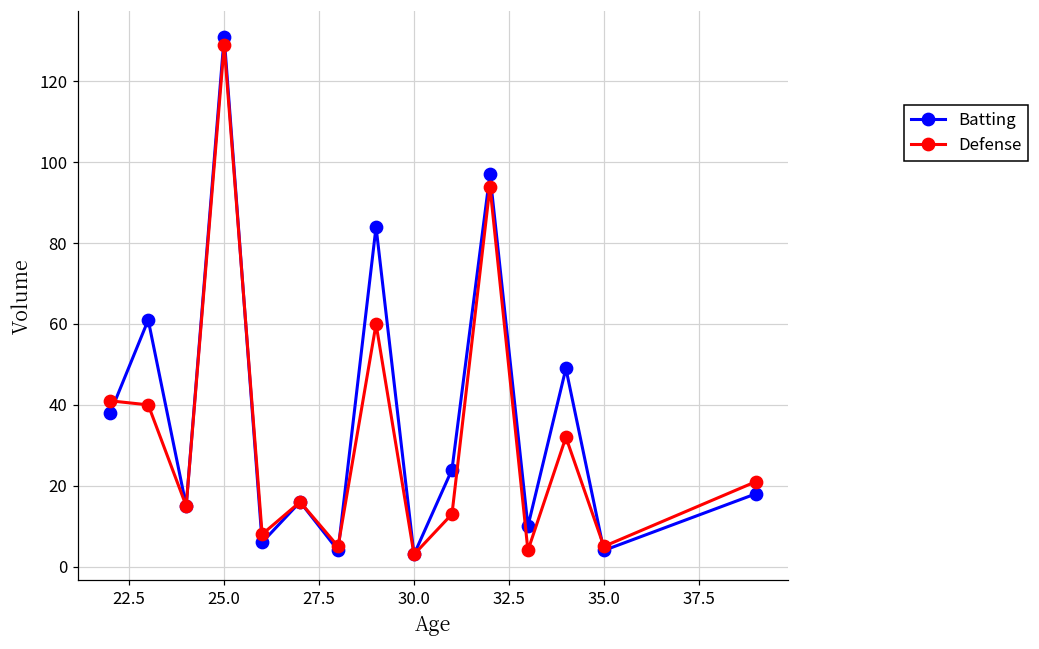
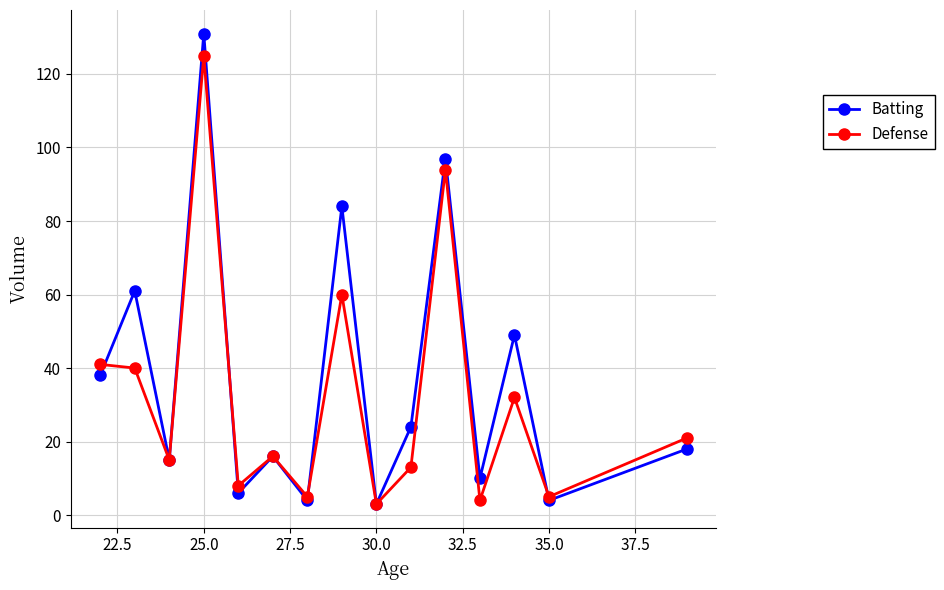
  {
    "Batting": {
      "25.0": 131,
      "35.0": 4
    },
    "Defense": {
-     "25.0": 129,
+     "25.0": 125,
      "35.0": 5
    }
  }
